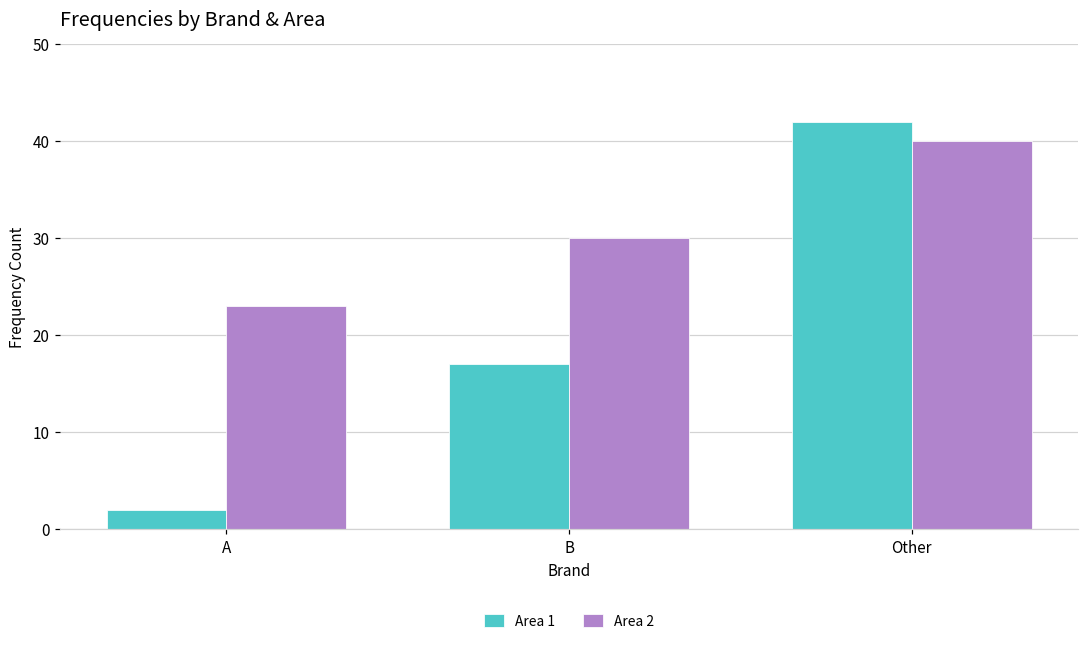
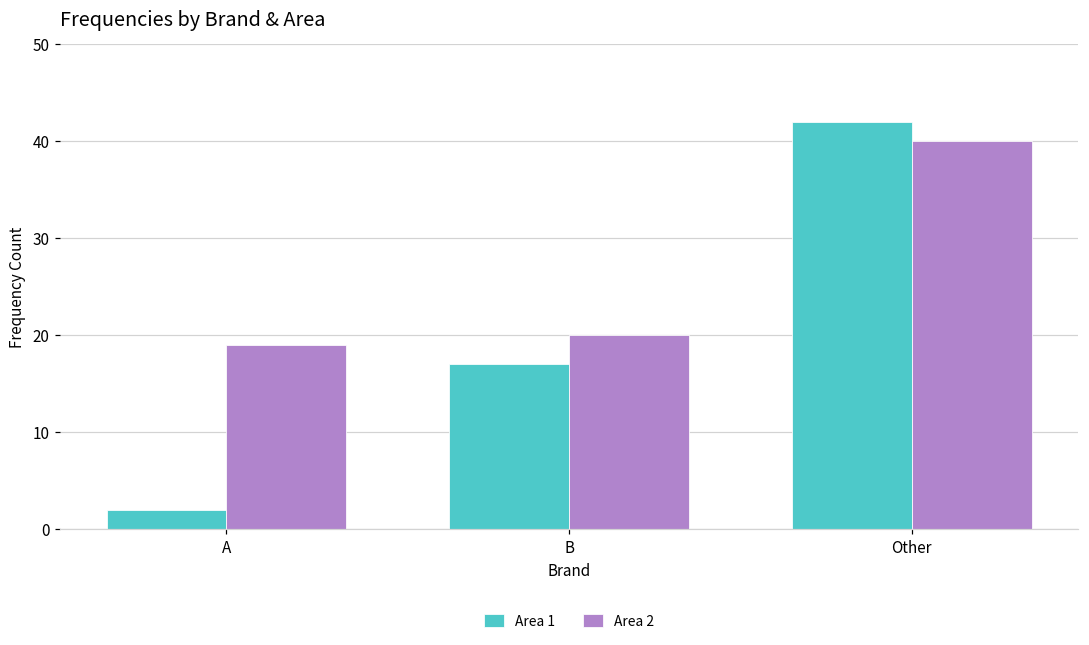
  {
    "Area 1": {
      "A": 2,
      "B": 17,
      "Other": 42
    },
    "Area 2": {
-     "A": 23,
-     "B": 30,
+     "A": 19,
+     "B": 20,
      "Other": 40
    }
  }
